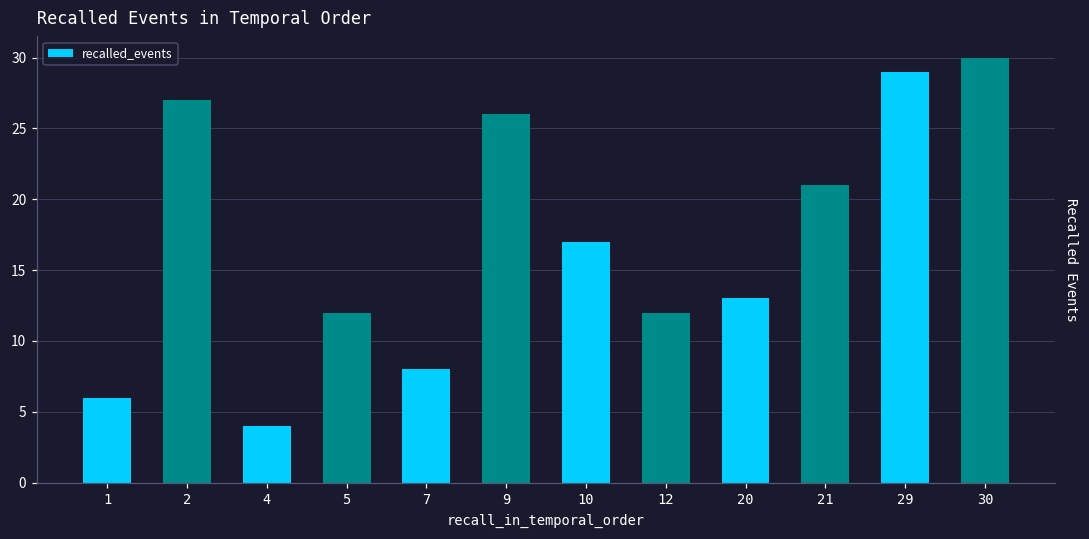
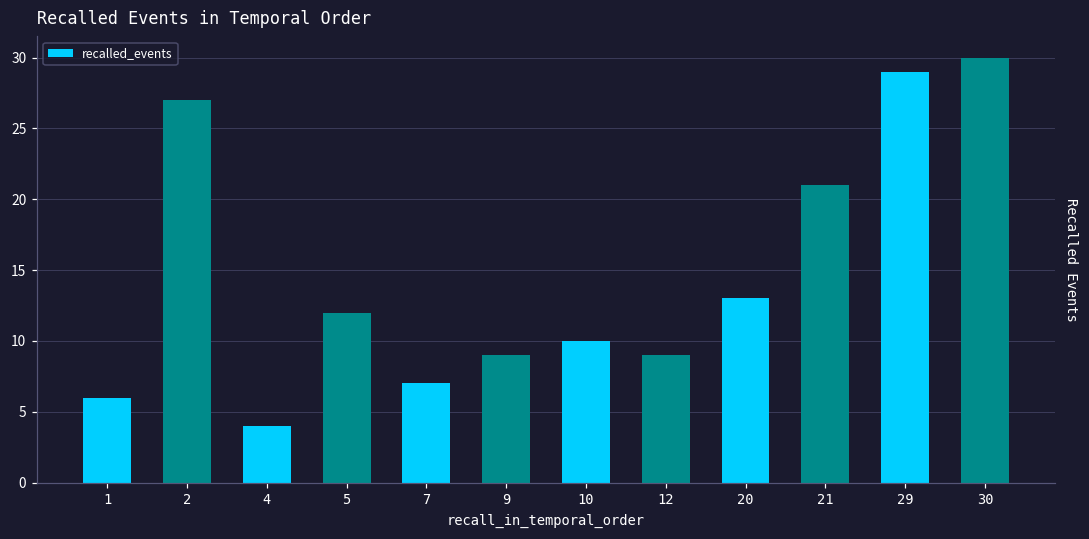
  {
    "1": 6,
    "2": 27,
    "4": 4,
    "5": 12,
-   "7": 8,
-   "9": 26,
-   "10": 17,
-   "12": 12,
+   "7": 7,
+   "9": 9,
+   "10": 10,
+   "12": 9,
    "20": 13,
    "21": 21,
    "29": 29,
    "30": 30
  }
